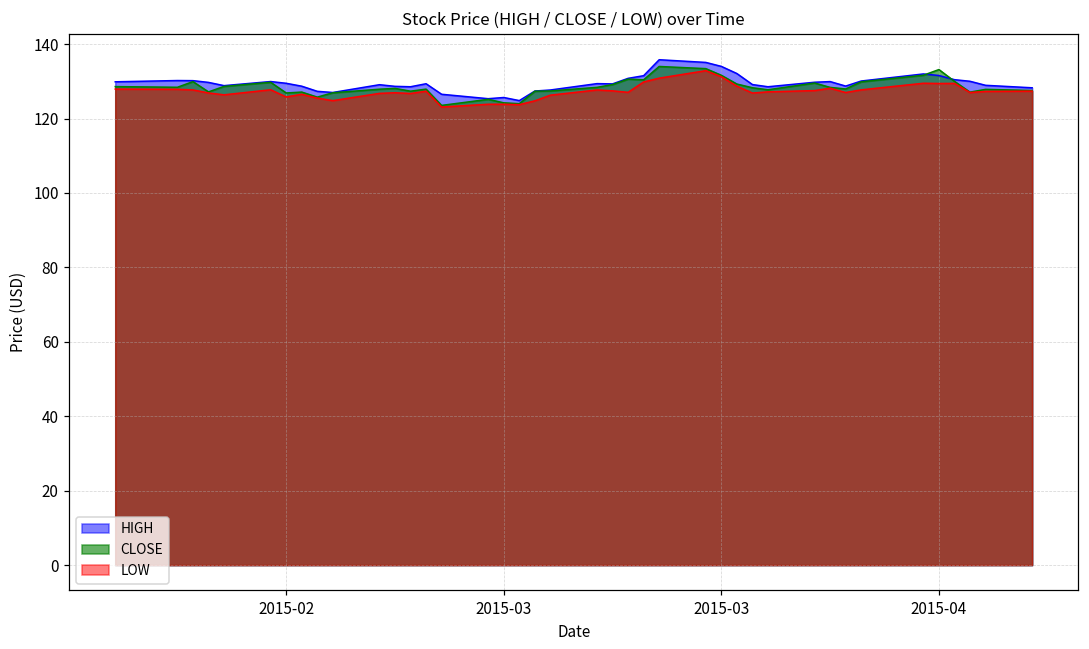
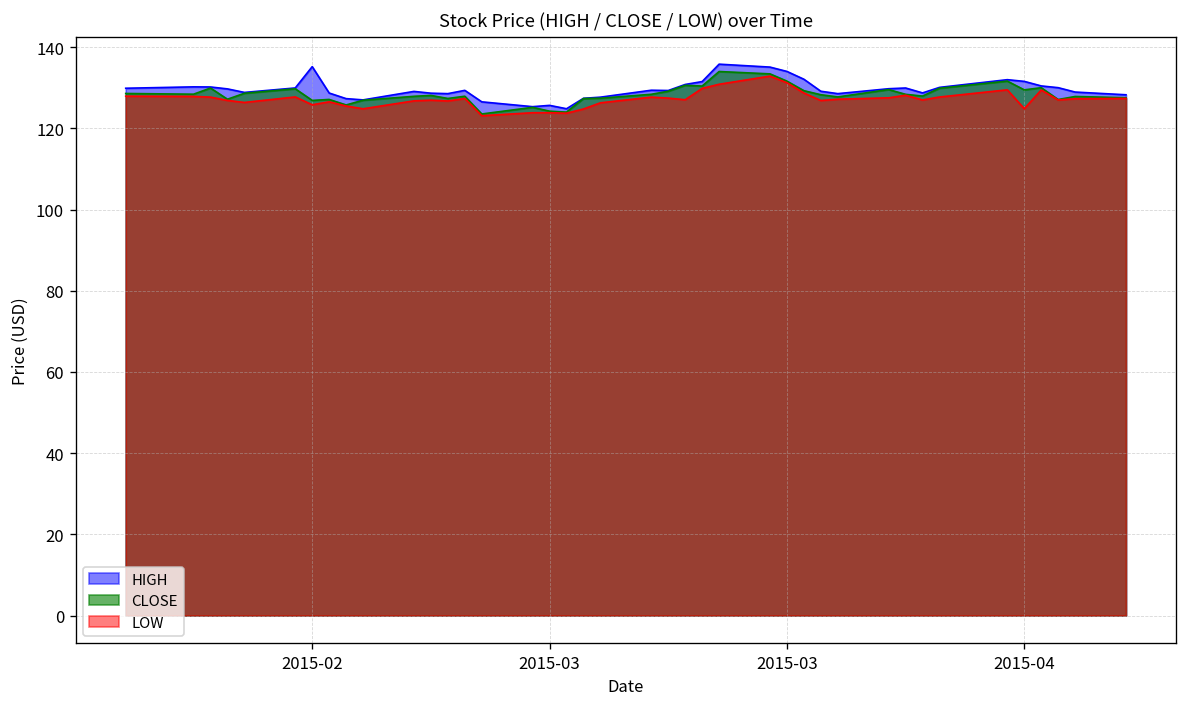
  {
    "HIGH": {
-     "2015-02": 129,
+     "2015-02": 135,
      "2015-04": 132
    },
    "CLOSE": {
      "2015-02": 127,
-     "2015-04": 133
+     "2015-04": 129
    },
    "LOW": {
      "2015-02": 126,
-     "2015-04": 129
+     "2015-04": 125
    }
  }
